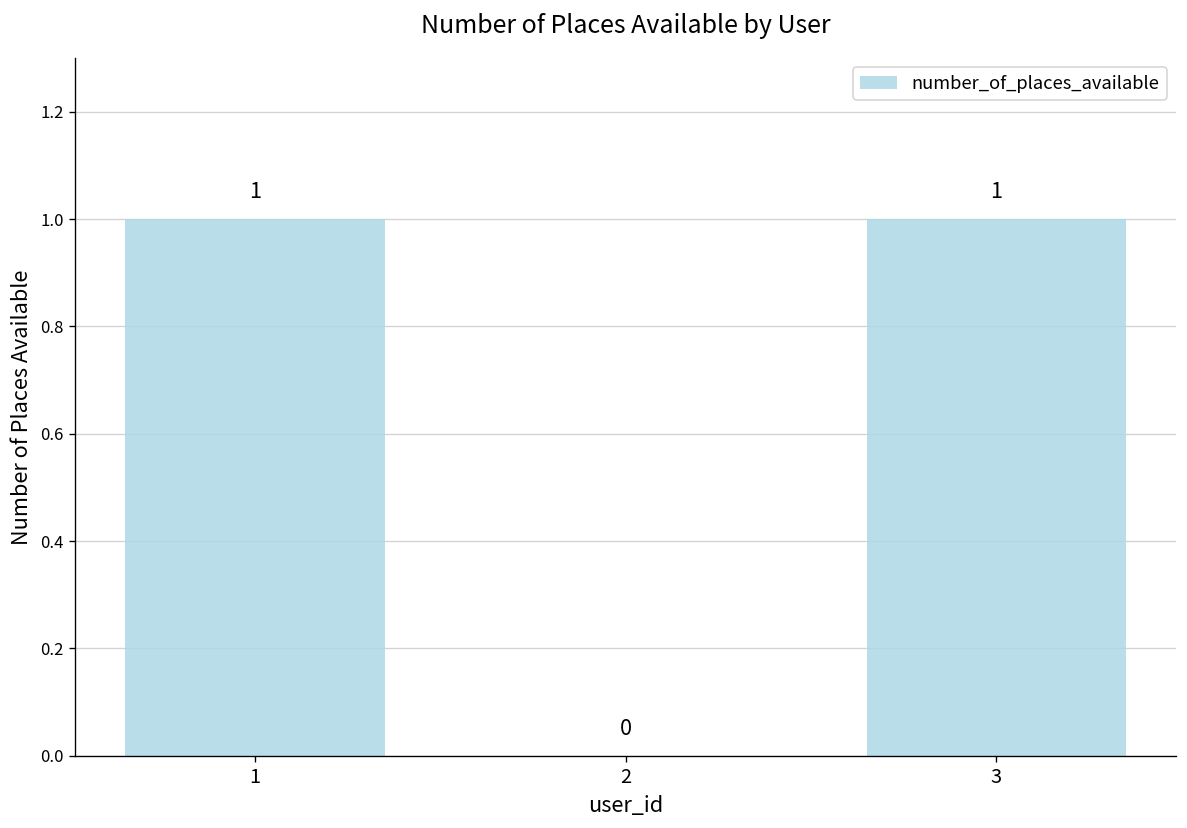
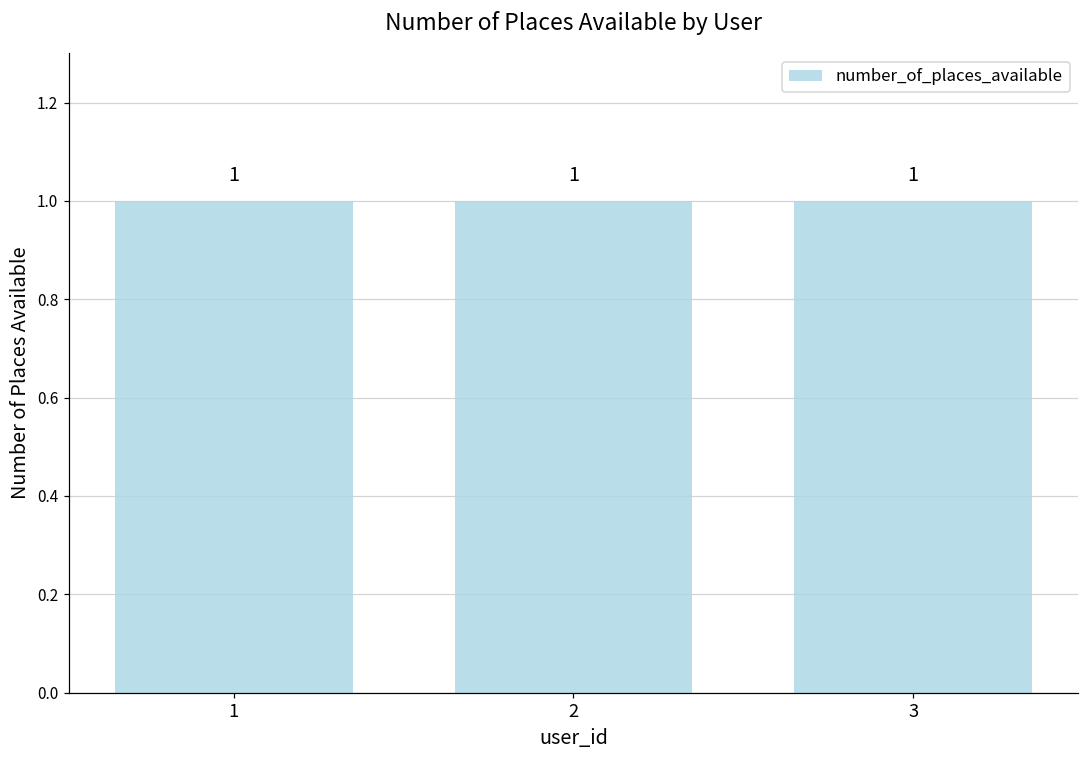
  {
    "1": 1,
-   "2": 0,
+   "2": 1,
    "3": 1
  }
